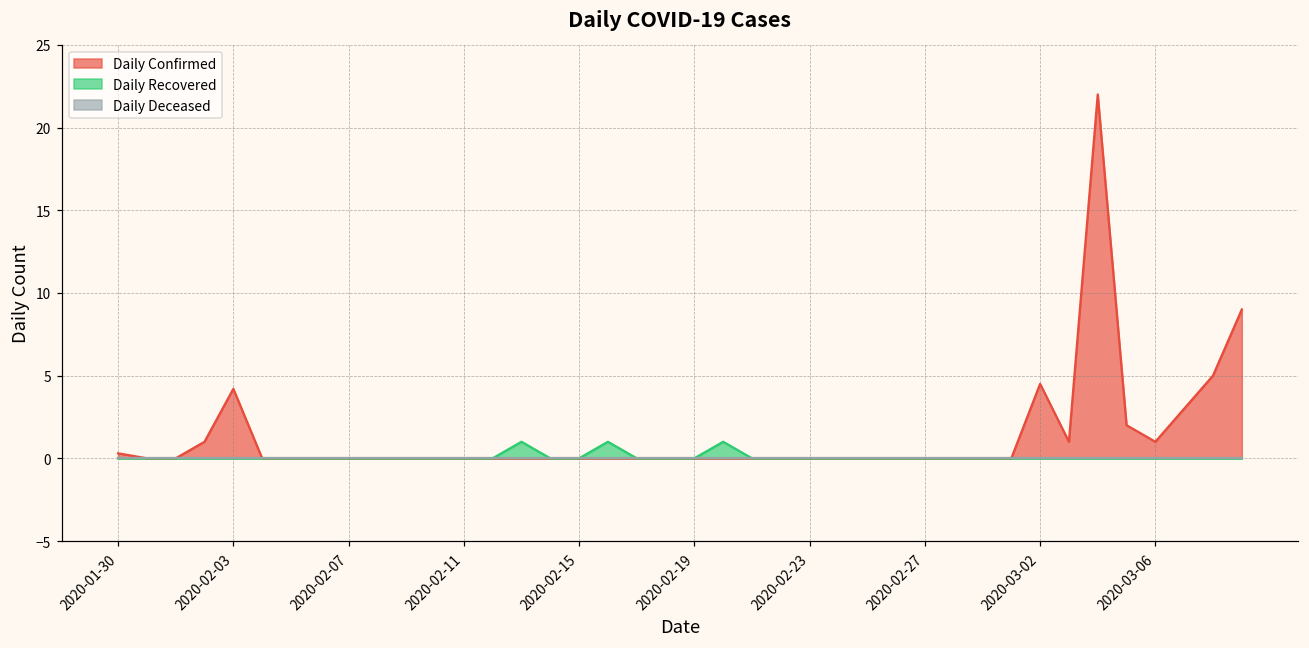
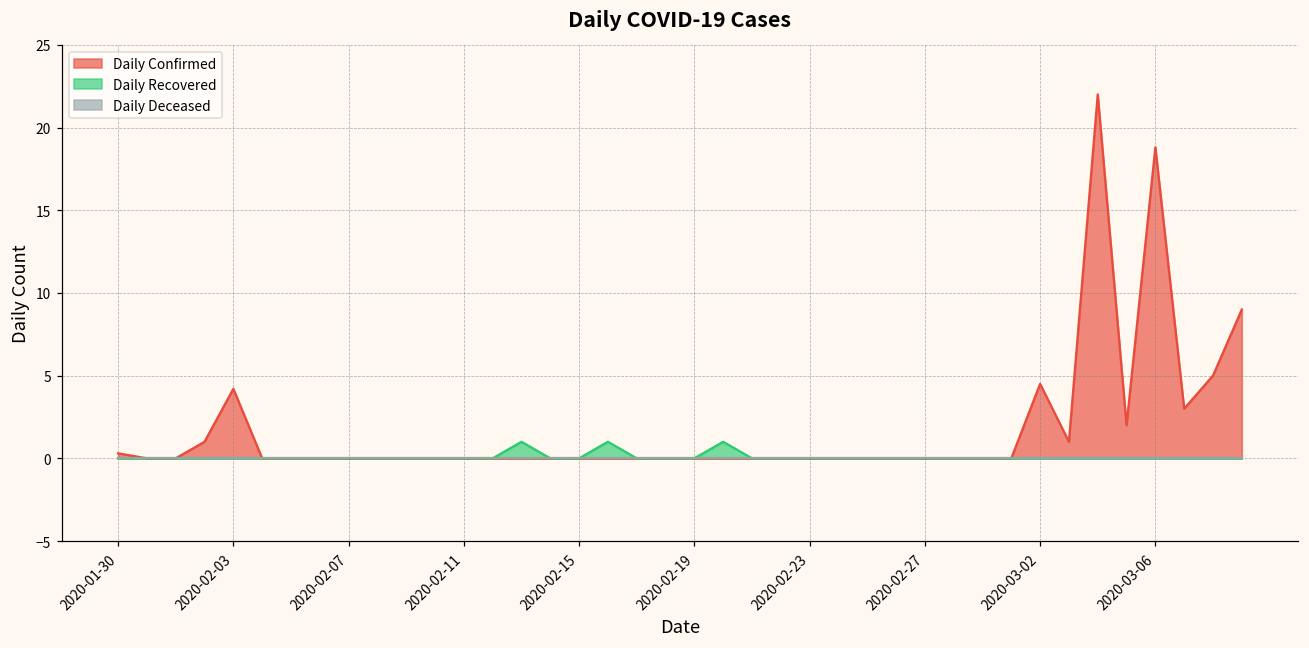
  {
    "Daily Confirmed": {
      "2020-01-30": 0.3,
      "2020-02-03": 4.2,
      "2020-03-02": 4.5,
-     "2020-03-06": 1.0
+     "2020-03-06": 18.8
    }
  }
